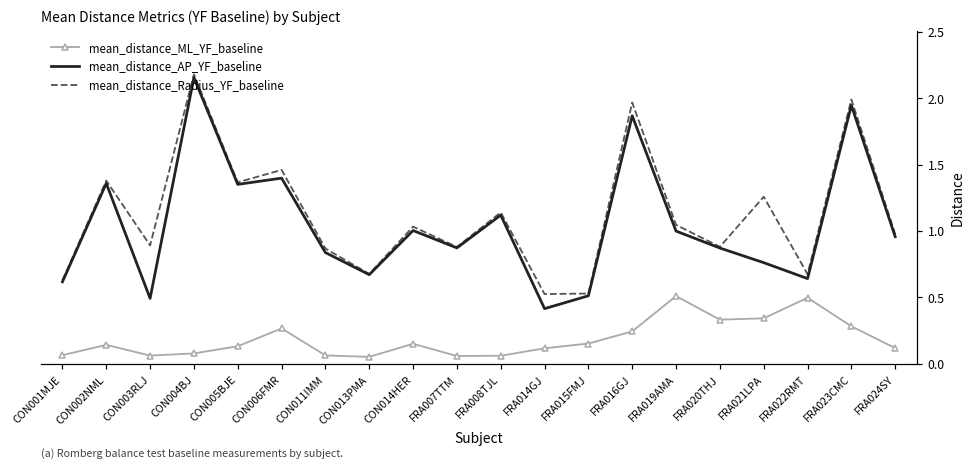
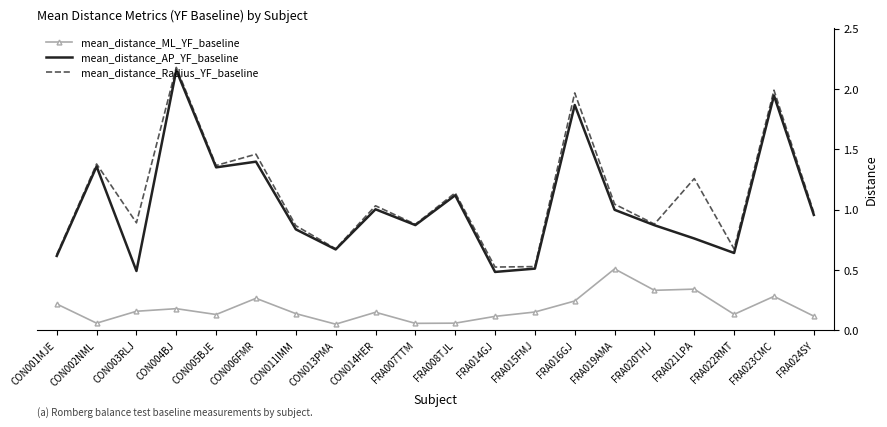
  {
    "mean_distance_ML_YF_baseline": {
-     "CON001MJE": 0.06,
-     "CON002NML": 0.14,
-     "CON003RLJ": 0.06,
-     "CON004BJ": 0.08,
+     "CON001MJE": 0.22,
+     "CON002NML": 0.06,
+     "CON003RLJ": 0.16,
+     "CON004BJ": 0.18,
      "CON005BJE": 0.13,
      "CON006FMR": 0.27,
-     "CON011IMM": 0.06,
+     "CON011IMM": 0.14,
      "CON013PMA": 0.05,
      "CON014HER": 0.15,
      "FRA007TTM": 0.06,
      "FRA008TJL": 0.06,
      "FRA014GJ": 0.12,
      "FRA015FMJ": 0.15,
      "FRA016GJ": 0.24,
      "FRA019AMA": 0.51,
      "FRA020THJ": 0.33,
      "FRA021LPA": 0.34,
-     "FRA022RMT": 0.50,
+     "FRA022RMT": 0.13,
      "FRA023CMC": 0.28,
      "FRA024SY": 0.12
    },
    "mean_distance_AP_YF_baseline": {
      "CON003RLJ": 0.49,
      "CON004BJ": 2.16,
      "CON006FMR": 1.40,
      "CON011IMM": 0.84,
      "CON014HER": 1.00,
-     "FRA014GJ": 0.41,
+     "FRA014GJ": 0.48,
      "FRA016GJ": 1.87,
      "FRA019AMA": 1.00,
      "FRA021LPA": 0.76,
      "FRA022RMT": 0.64,
      "FRA023CMC": 1.95
    },
    "mean_distance_Radius_YF_baseline": {
      "CON003RLJ": 0.89,
      "CON004BJ": 2.18,
      "CON006FMR": 1.46,
      "CON011IMM": 0.87,
      "CON014HER": 1.03,
      "FRA014GJ": 0.52,
      "FRA016GJ": 1.97,
      "FRA019AMA": 1.05,
      "FRA021LPA": 1.26,
      "FRA022RMT": 0.67,
      "FRA023CMC": 1.99
    }
  }
